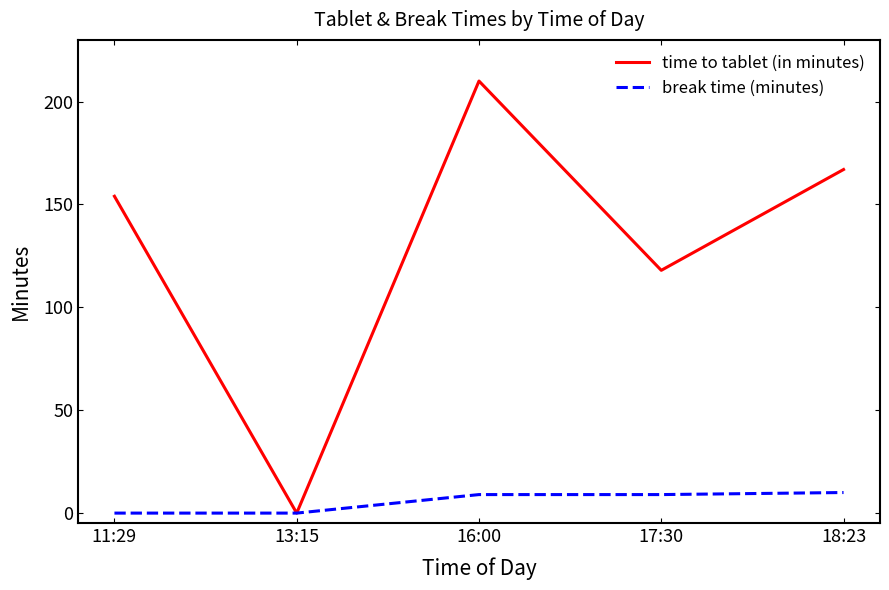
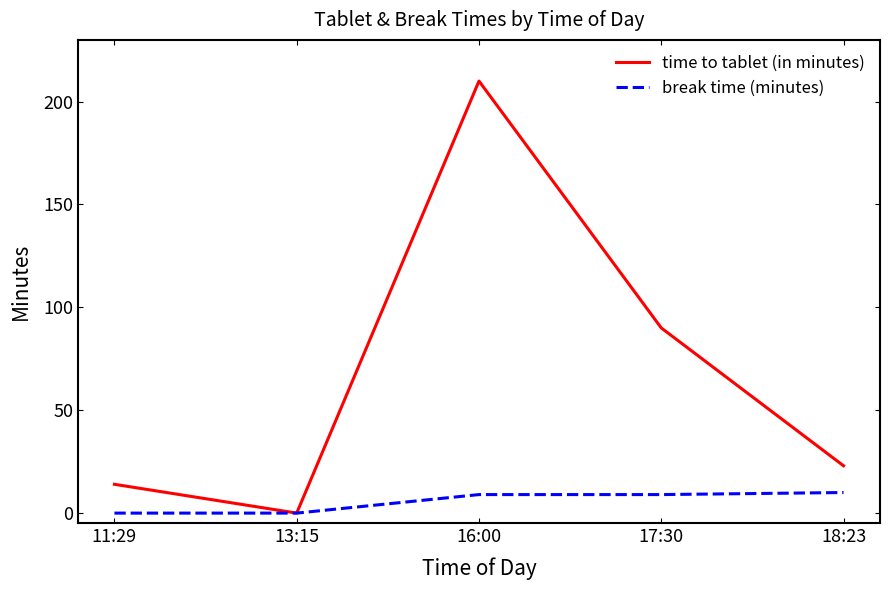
  {
    "time to tablet (in minutes)": {
-     "11:29": 154,
+     "11:29": 14,
      "16:00": 210,
-     "17:30": 118,
-     "18:23": 167
+     "17:30": 90,
+     "18:23": 23
    },
    "break time (minutes)": {
      "11:29": 0,
      "16:00": 9,
      "17:30": 9,
      "18:23": 10
    }
  }
